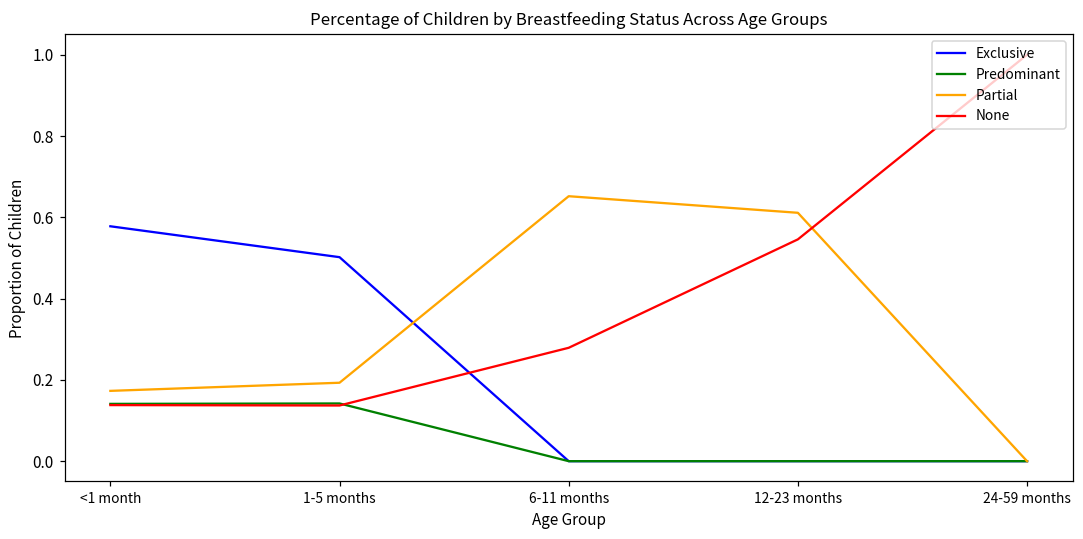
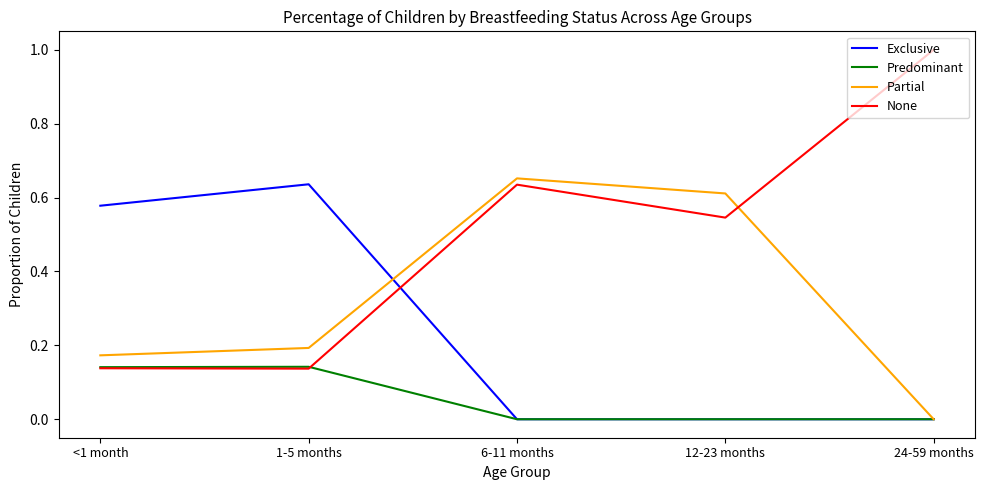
  {
    "Exclusive": {
      "<1 month": 0.58,
-     "1-5 months": 0.50
+     "1-5 months": 0.64
    },
    "Partial": {
      "<1 month": 0.17,
      "1-5 months": 0.19,
      "6-11 months": 0.65,
      "12-23 months": 0.61
    },
    "None": {
-     "6-11 months": 0.28,
+     "6-11 months": 0.64,
      "12-23 months": 0.55
    }
  }
